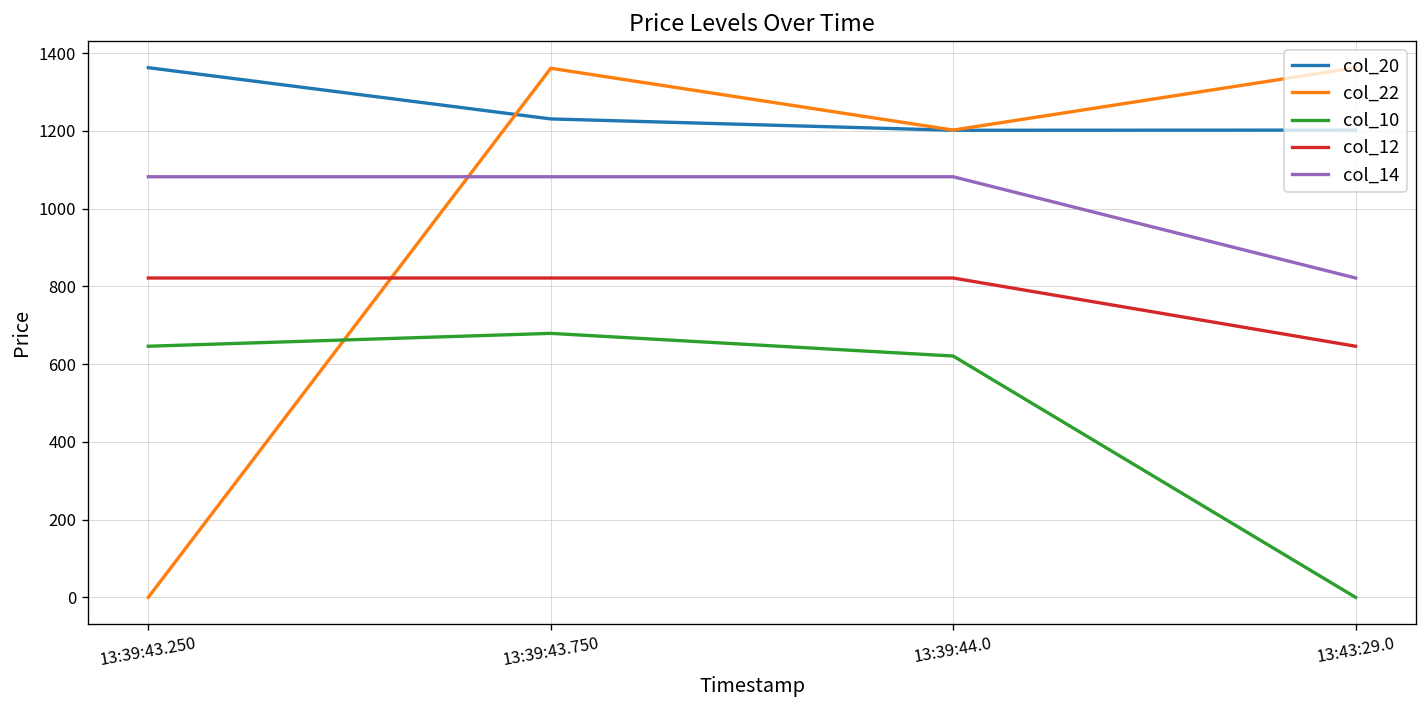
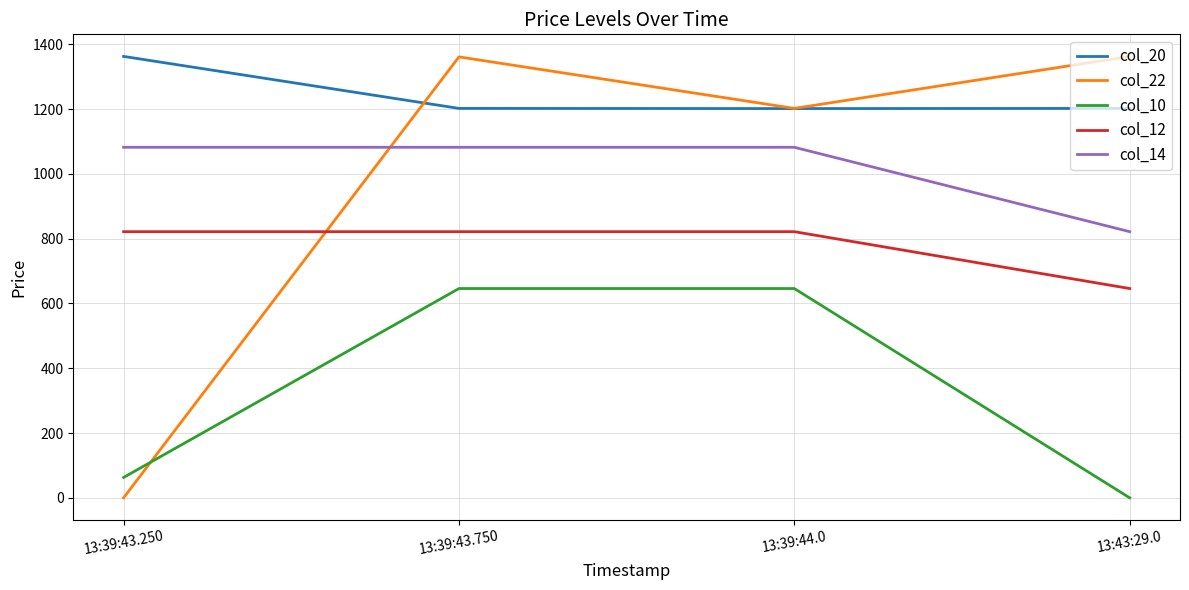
  {
    "col_20": {
      "13:39:43.250": 1360,
-     "13:39:43.750": 1230
+     "13:39:43.750": 1200
    },
    "col_22": {
      "13:39:43.250": 0,
      "13:39:43.750": 1360
    },
    "col_10": {
-     "13:39:43.250": 650,
-     "13:39:43.750": 680,
-     "13:39:44.0": 620,
+     "13:39:43.250": 60,
+     "13:39:43.750": 650,
+     "13:39:44.0": 650,
      "13:43:29.0": 0
    },
    "col_12": {
      "13:39:43.250": 820,
      "13:39:43.750": 820,
      "13:39:44.0": 820,
      "13:43:29.0": 650
    },
    "col_14": {
      "13:39:43.250": 1080,
      "13:39:43.750": 1080,
      "13:39:44.0": 1080,
      "13:43:29.0": 820
    }
  }
